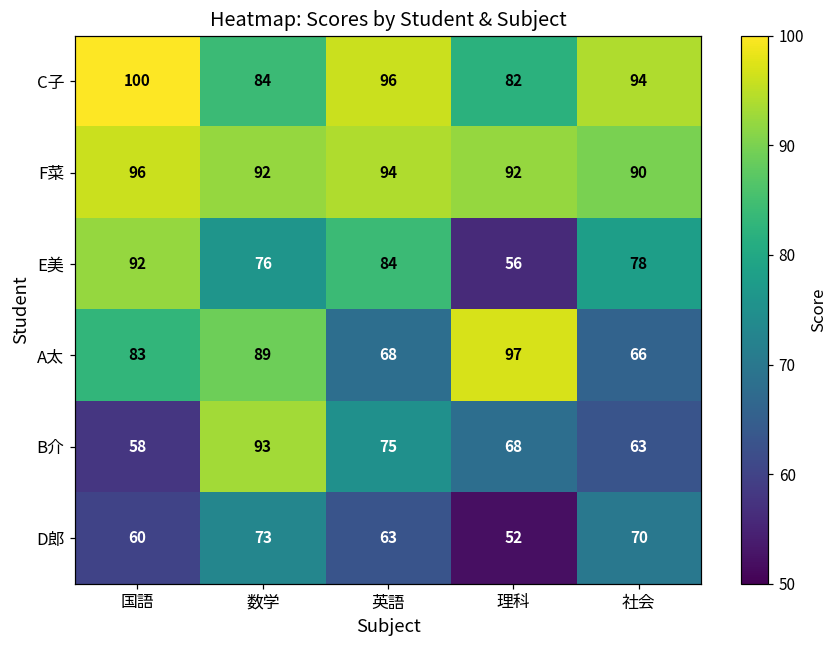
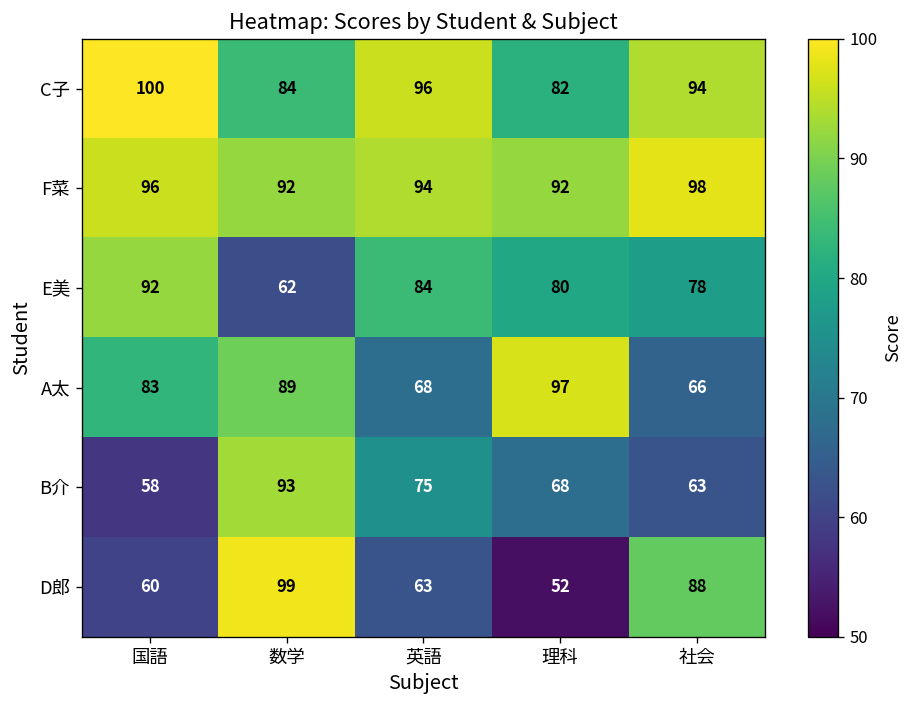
  {
    "C子": {
      "国語": 100,
      "数学": 84,
      "英語": 96,
      "理科": 82,
      "社会": 94
    },
    "F菜": {
      "国語": 96,
      "数学": 92,
      "英語": 94,
      "理科": 92,
-     "社会": 90
+     "社会": 98
    },
    "E美": {
      "国語": 92,
-     "数学": 76,
+     "数学": 62,
      "英語": 84,
-     "理科": 56,
+     "理科": 80,
      "社会": 78
    },
    "A太": {
      "国語": 83,
      "数学": 89,
      "英語": 68,
      "理科": 97,
      "社会": 66
    },
    "B介": {
      "国語": 58,
      "数学": 93,
      "英語": 75,
      "理科": 68,
      "社会": 63
    },
    "D郎": {
      "国語": 60,
-     "数学": 73,
+     "数学": 99,
      "英語": 63,
      "理科": 52,
-     "社会": 70
+     "社会": 88
    }
  }
